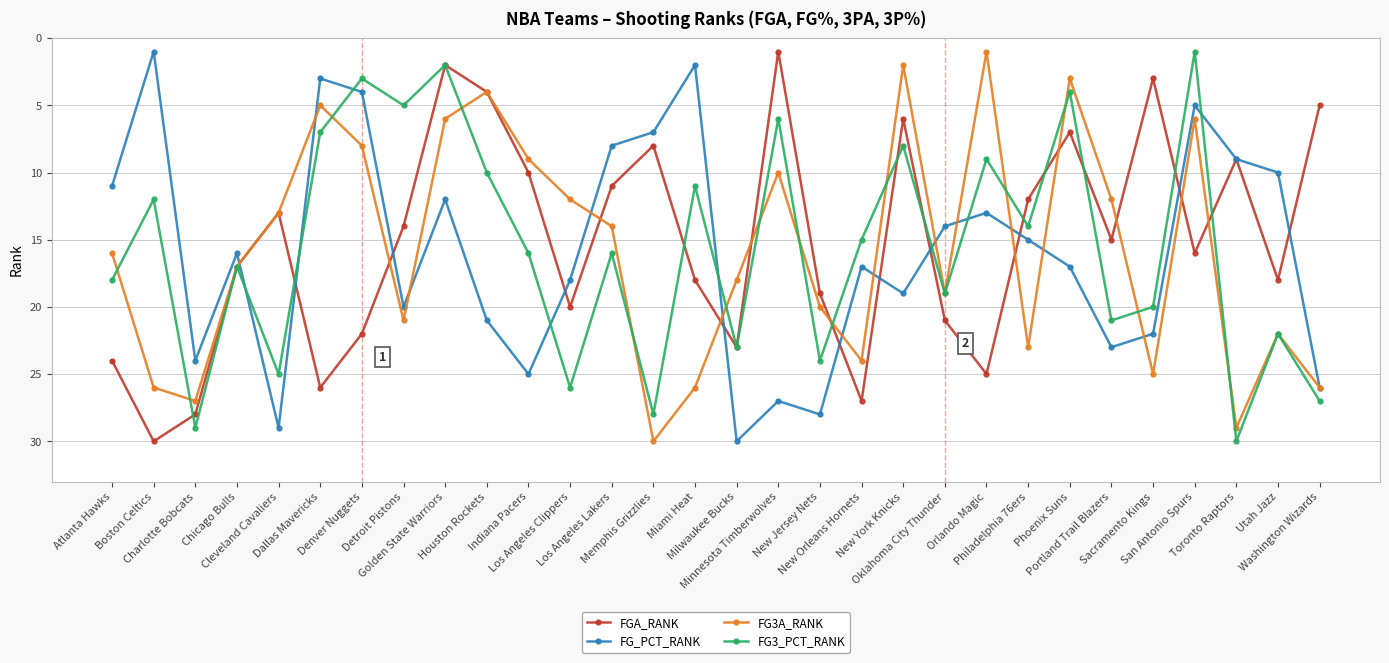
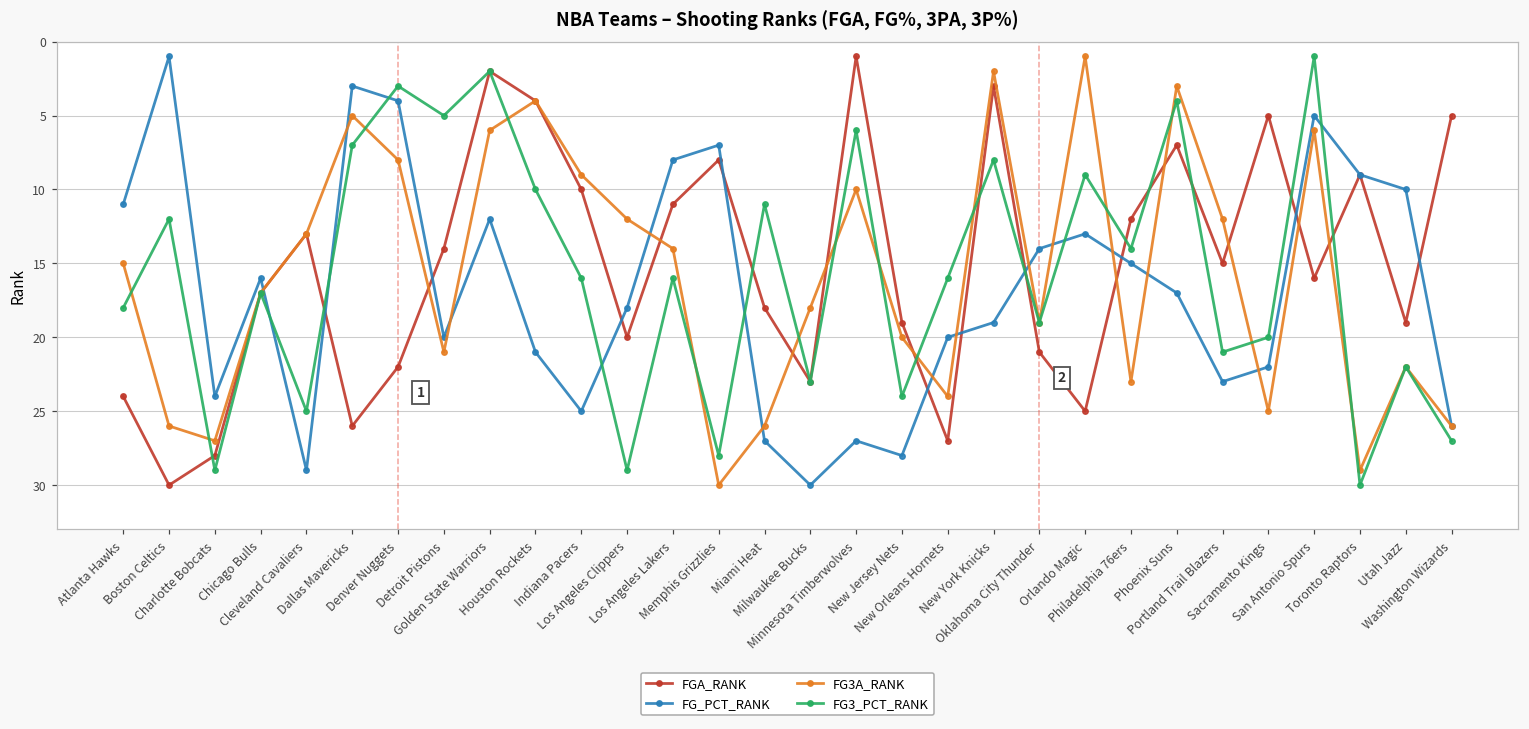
  {
    "FGA_RANK": {
      "Atlanta Hawks": 24,
      "Boston Celtics": 30,
      "Charlotte Bobcats": 28,
      "Dallas Mavericks": 26,
      "Detroit Pistons": 14,
      "Indiana Pacers": 10,
      "Los Angeles Clippers": 20,
      "Los Angeles Lakers": 11,
      "Memphis Grizzlies": 8,
      "Miami Heat": 18,
      "Minnesota Timberwolves": 1,
      "New Jersey Nets": 19,
      "New Orleans Hornets": 27,
-     "New York Knicks": 6,
+     "New York Knicks": 3,
      "Orlando Magic": 25,
      "Philadelphia 76ers": 12,
      "Phoenix Suns": 7,
      "Portland Trail Blazers": 15,
-     "Sacramento Kings": 3,
+     "Sacramento Kings": 5,
      "San Antonio Spurs": 16,
-     "Utah Jazz": 18,
+     "Utah Jazz": 19,
      "Washington Wizards": 5
    },
    "FG_PCT_RANK": {
      "Atlanta Hawks": 11,
      "Boston Celtics": 1,
      "Charlotte Bobcats": 24,
      "Chicago Bulls": 16,
      "Cleveland Cavaliers": 29,
      "Dallas Mavericks": 3,
      "Denver Nuggets": 4,
      "Detroit Pistons": 20,
      "Golden State Warriors": 12,
      "Houston Rockets": 21,
      "Indiana Pacers": 25,
      "Los Angeles Clippers": 18,
      "Los Angeles Lakers": 8,
      "Memphis Grizzlies": 7,
-     "Miami Heat": 2,
+     "Miami Heat": 27,
      "Milwaukee Bucks": 30,
      "Minnesota Timberwolves": 27,
      "New Jersey Nets": 28,
-     "New Orleans Hornets": 17,
+     "New Orleans Hornets": 20,
      "New York Knicks": 19,
      "Oklahoma City Thunder": 14,
      "Orlando Magic": 13,
      "Philadelphia 76ers": 15,
      "Phoenix Suns": 17,
      "Portland Trail Blazers": 23,
      "Sacramento Kings": 22,
      "San Antonio Spurs": 5,
      "Utah Jazz": 10
    },
    "FG3A_RANK": {
-     "Atlanta Hawks": 16,
+     "Atlanta Hawks": 15,
      "Boston Celtics": 26,
      "Charlotte Bobcats": 27,
      "Dallas Mavericks": 5,
      "Denver Nuggets": 8,
      "Detroit Pistons": 21,
      "Golden State Warriors": 6,
      "Indiana Pacers": 9,
      "Los Angeles Clippers": 12,
      "Los Angeles Lakers": 14,
      "Memphis Grizzlies": 30,
      "Miami Heat": 26,
      "Milwaukee Bucks": 18,
      "Minnesota Timberwolves": 10,
      "New Jersey Nets": 20,
      "New Orleans Hornets": 24,
      "New York Knicks": 2,
      "Orlando Magic": 1,
      "Philadelphia 76ers": 23,
      "Phoenix Suns": 3,
      "Portland Trail Blazers": 12,
      "Sacramento Kings": 25,
      "San Antonio Spurs": 6,
      "Toronto Raptors": 29
    },
    "FG3_PCT_RANK": {
      "Atlanta Hawks": 18,
      "Boston Celtics": 12,
      "Charlotte Bobcats": 29,
      "Cleveland Cavaliers": 25,
      "Dallas Mavericks": 7,
      "Denver Nuggets": 3,
      "Detroit Pistons": 5,
      "Houston Rockets": 10,
      "Indiana Pacers": 16,
-     "Los Angeles Clippers": 26,
+     "Los Angeles Clippers": 29,
      "Los Angeles Lakers": 16,
      "Memphis Grizzlies": 28,
      "Miami Heat": 11,
      "Minnesota Timberwolves": 6,
      "New Jersey Nets": 24,
-     "New Orleans Hornets": 15,
+     "New Orleans Hornets": 16,
      "New York Knicks": 8,
      "Orlando Magic": 9,
      "Philadelphia 76ers": 14,
      "Phoenix Suns": 4,
      "Portland Trail Blazers": 21,
      "Sacramento Kings": 20,
      "San Antonio Spurs": 1,
      "Toronto Raptors": 30,
      "Washington Wizards": 27
    }
  }
